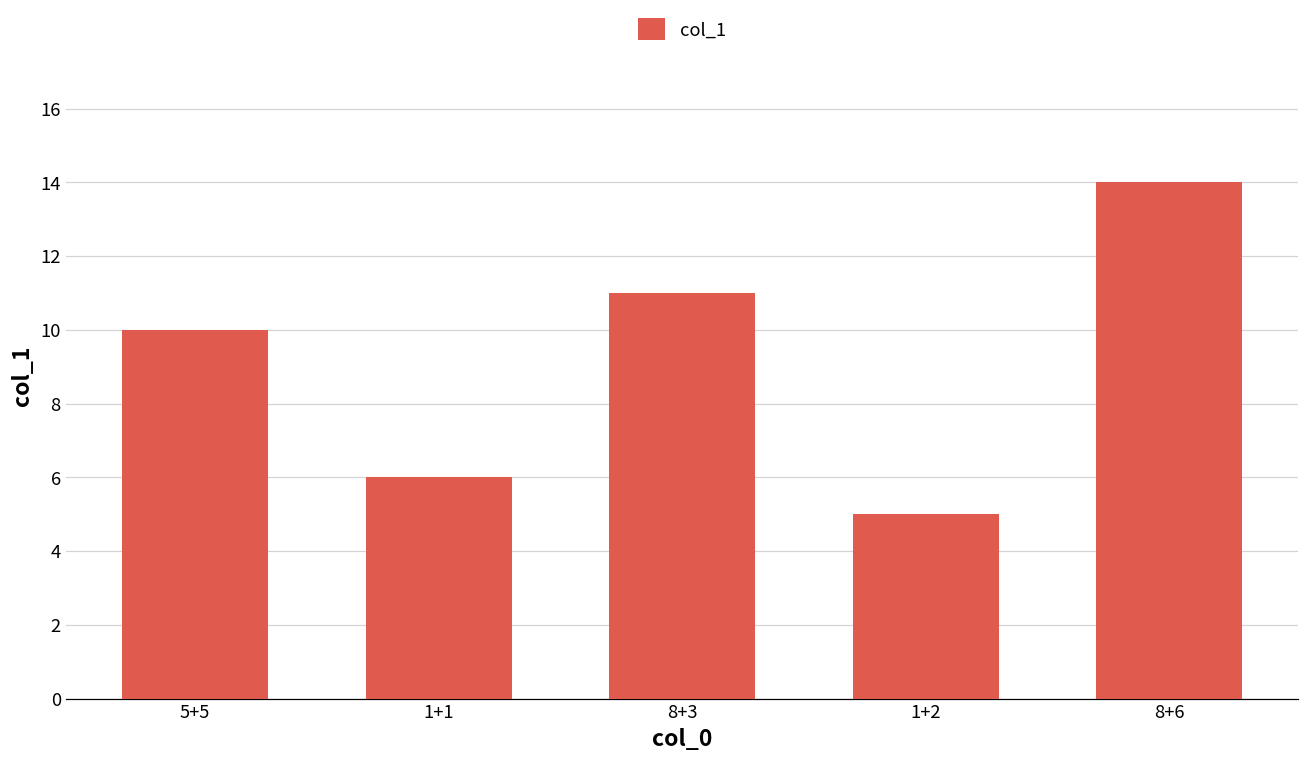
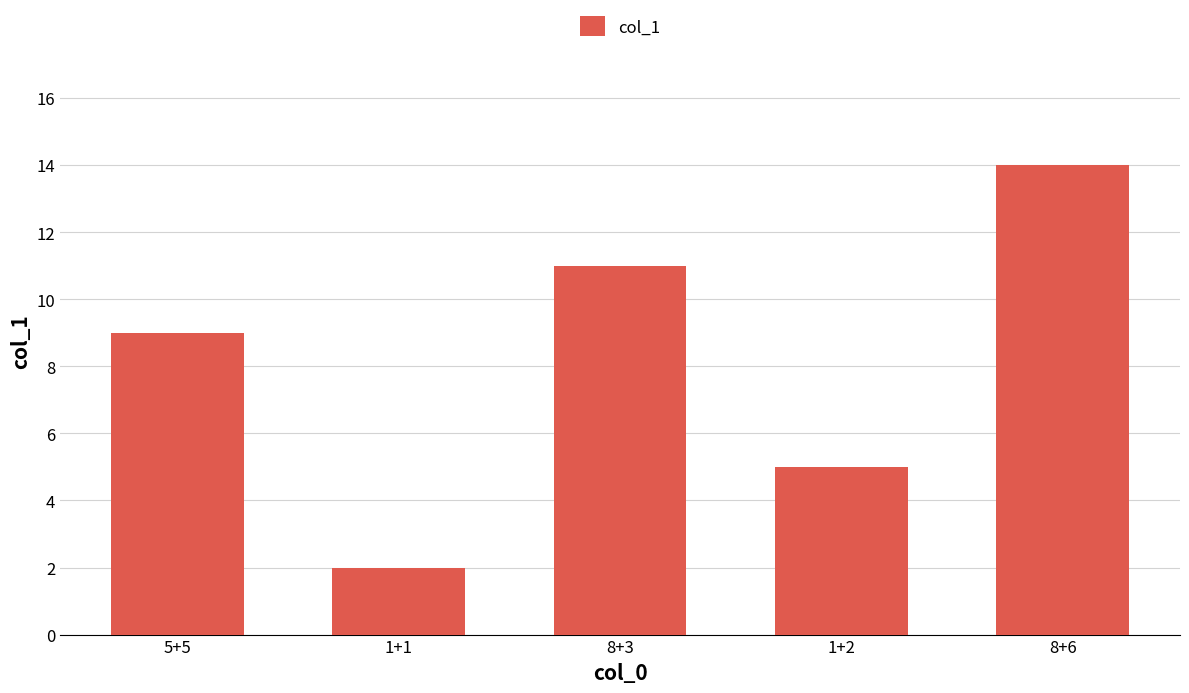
  {
-   "5+5": 10,
-   "1+1": 6,
+   "5+5": 9,
+   "1+1": 2,
    "8+3": 11,
    "1+2": 5,
    "8+6": 14
  }
